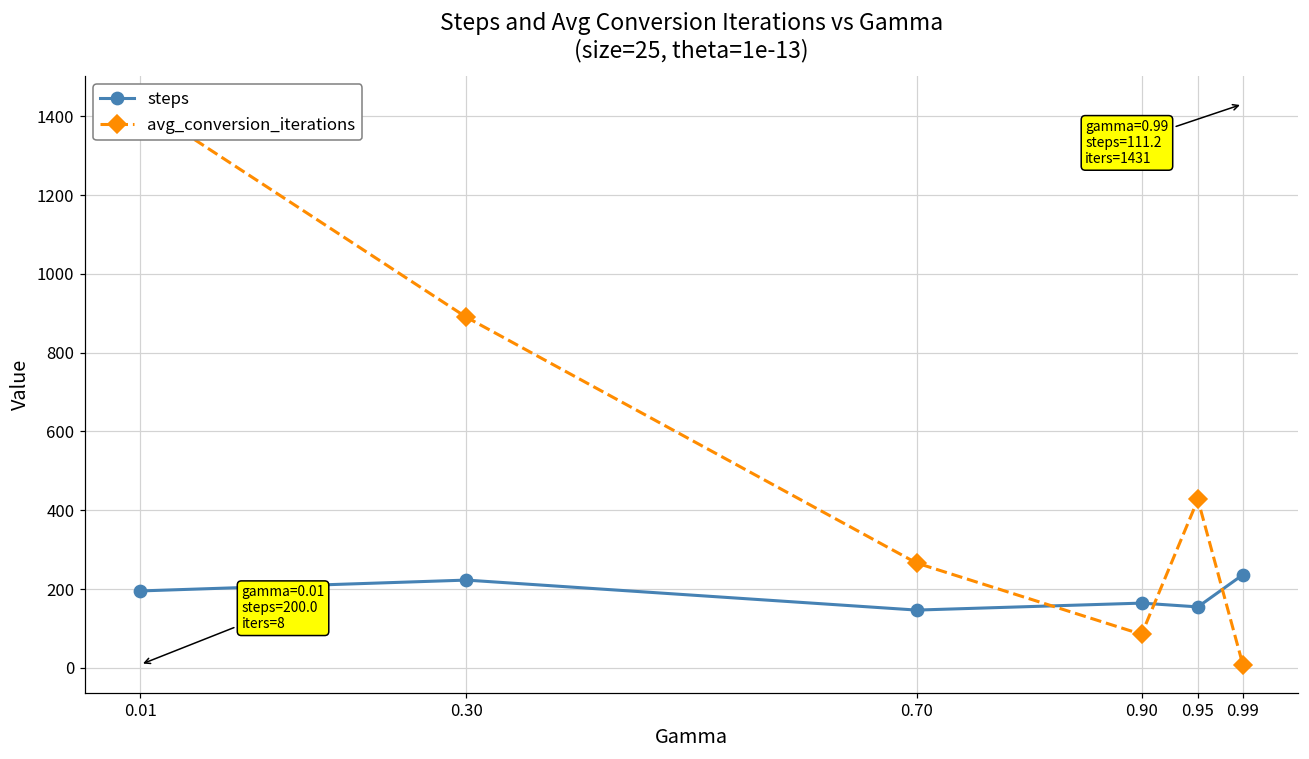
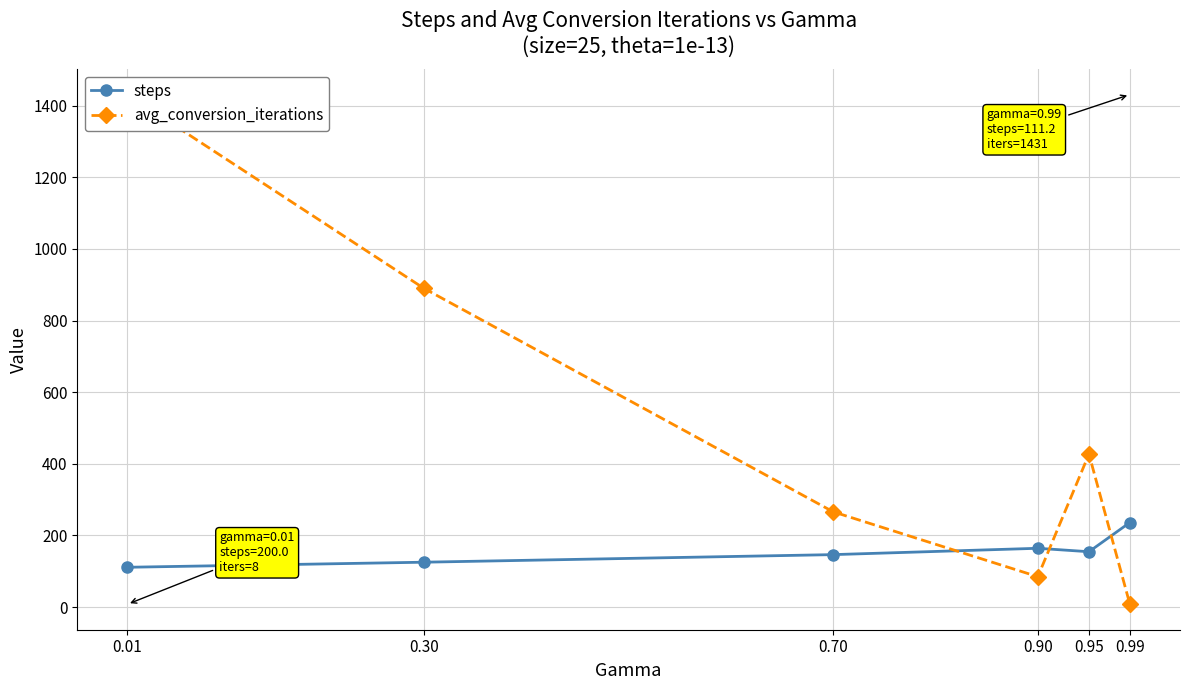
  {
    "steps": {
-     "0.01": 200,
-     "0.30": 220,
+     "0.01": 110,
+     "0.30": 130,
      "0.70": 150,
      "0.90": 160,
      "0.95": 150,
      "0.99": 240
    },
    "avg_conversion_iterations": {
      "0.30": 890,
      "0.70": 270,
      "0.90": 90,
      "0.95": 430,
      "0.99": 10
    }
  }
